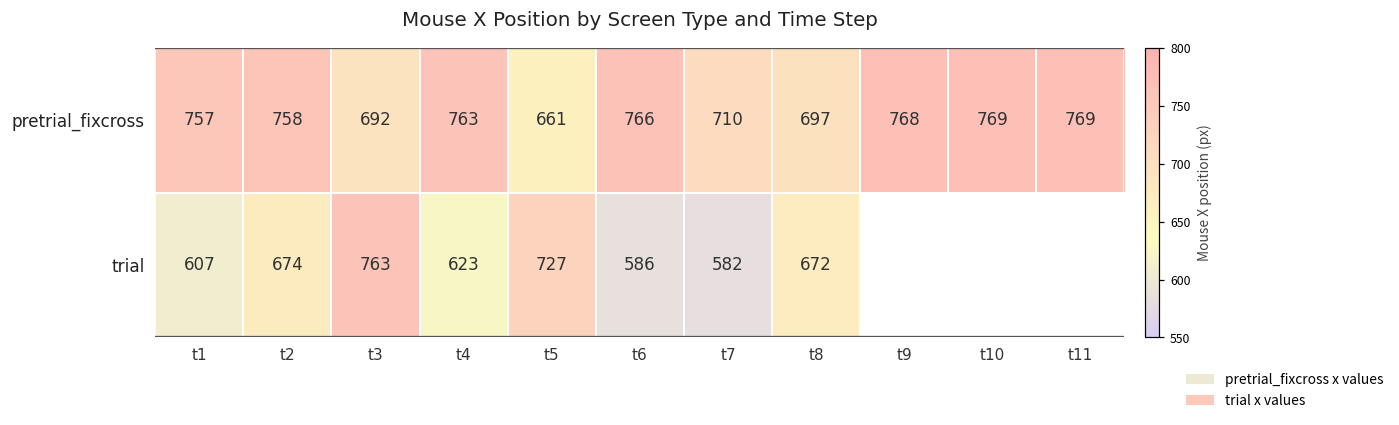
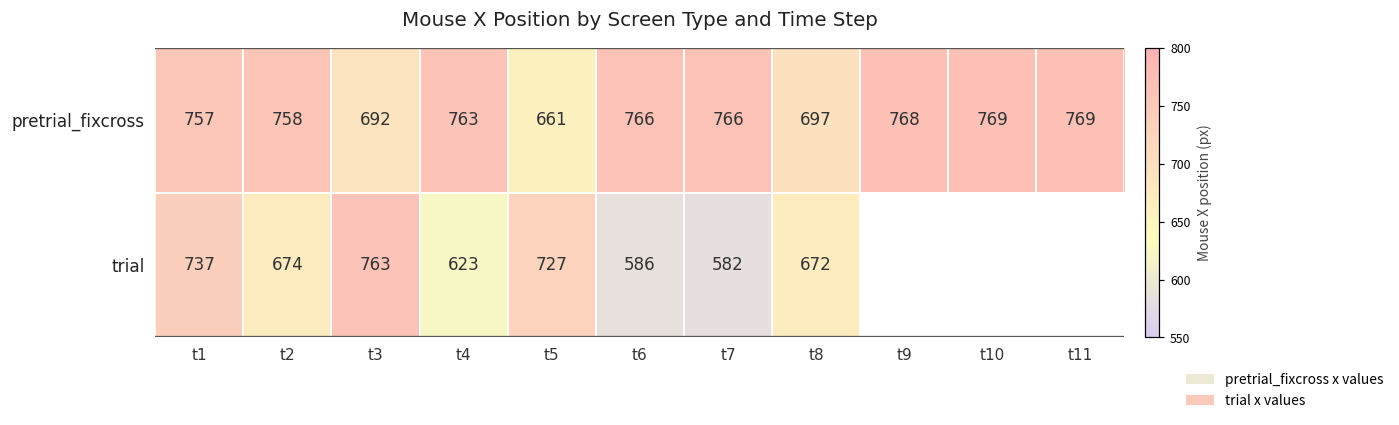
  {
    "pretrial_fixcross": {
      "t1": 757,
      "t2": 758,
      "t3": 692,
      "t4": 763,
      "t5": 661,
      "t6": 766,
-     "t7": 710,
+     "t7": 766,
      "t8": 697,
      "t9": 768,
      "t10": 769,
      "t11": 769
    },
    "trial": {
-     "t1": 607,
+     "t1": 737,
      "t2": 674,
      "t3": 763,
      "t4": 623,
      "t5": 727,
      "t6": 586,
      "t7": 582,
      "t8": 672
    }
  }
